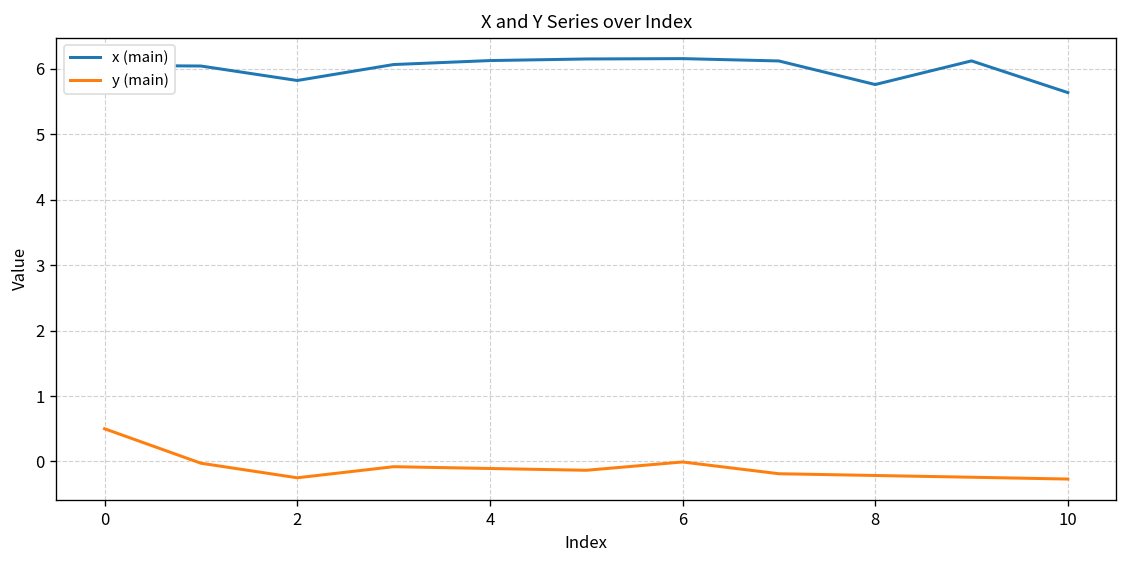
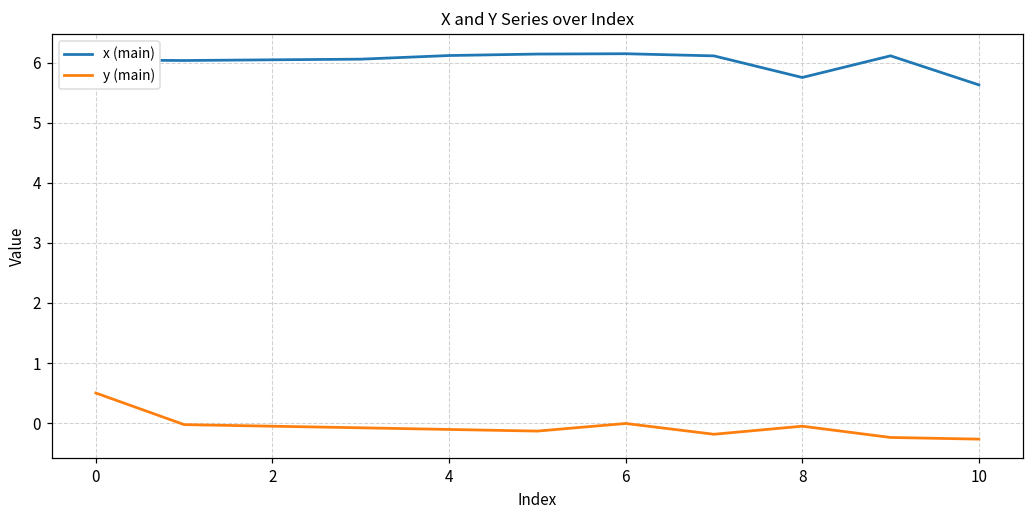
  {
    "x (main)": {
-     "2": 5.8,
+     "2": 6.1,
      "4": 6.1,
      "6": 6.2,
      "8": 5.8,
      "10": 5.6
    },
    "y (main)": {
      "0": 0.5,
-     "2": -0.2,
+     "2": -0.1,
      "4": -0.1,
      "6": 0.0,
-     "8": -0.2,
+     "8": -0.1,
      "10": -0.3
    }
  }
